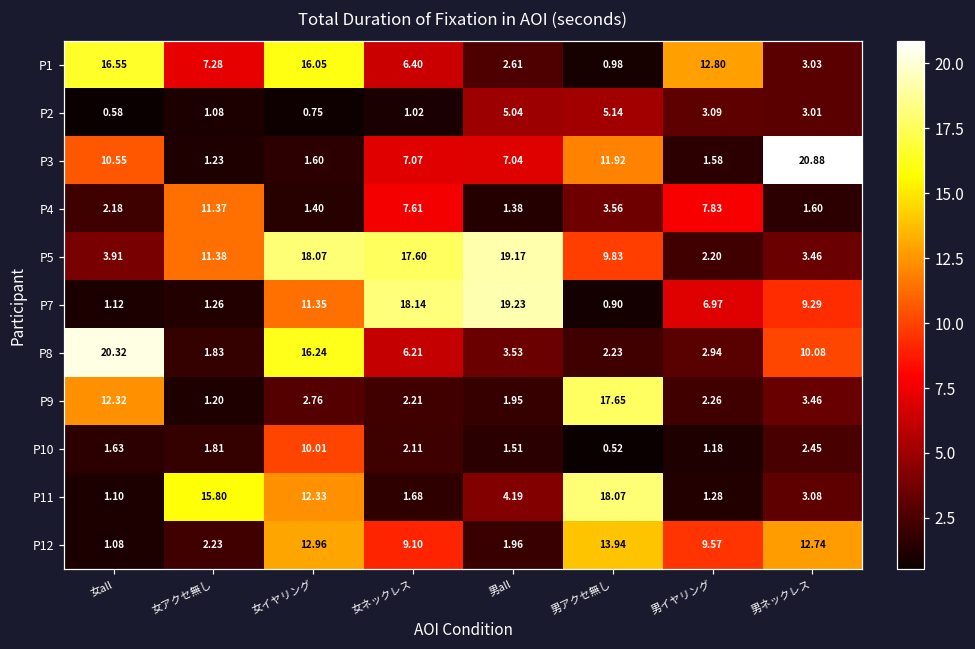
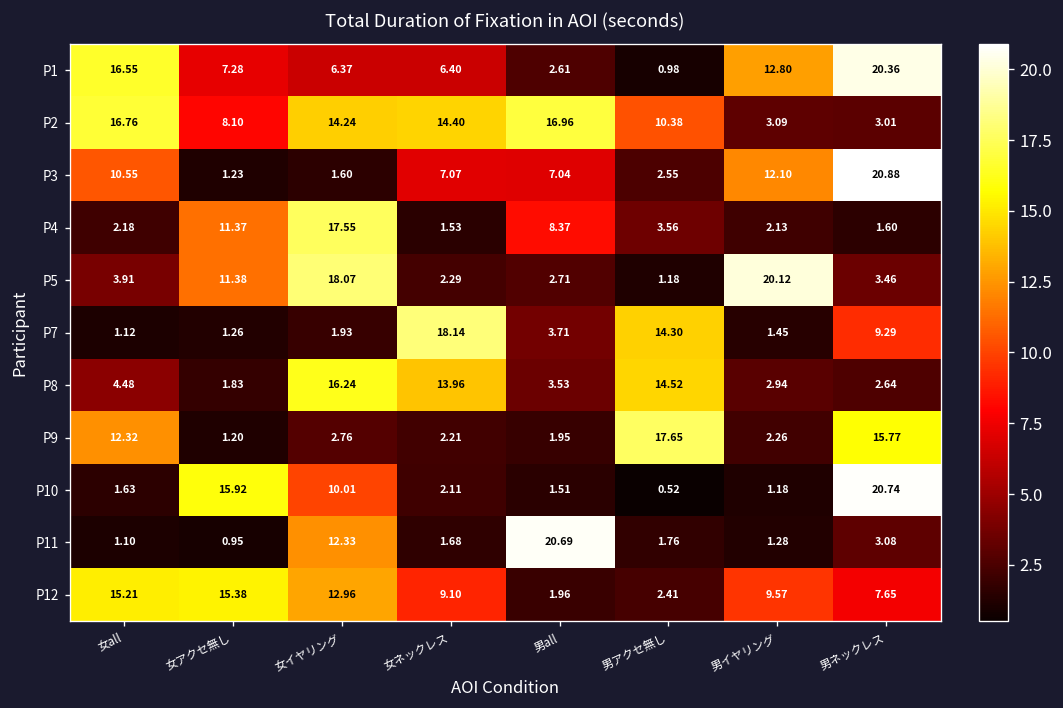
  {
    "P1": {
      "女all": 16.55,
      "女アクセ無し": 7.28,
-     "女イヤリング": 16.05,
+     "女イヤリング": 6.37,
      "女ネックレス": 6.40,
      "男all": 2.61,
      "男アクセ無し": 0.98,
      "男イヤリング": 12.80,
-     "男ネックレス": 3.03
+     "男ネックレス": 20.36
    },
    "P2": {
-     "女all": 0.58,
-     "女アクセ無し": 1.08,
-     "女イヤリング": 0.75,
-     "女ネックレス": 1.02,
-     "男all": 5.04,
-     "男アクセ無し": 5.14,
+     "女all": 16.76,
+     "女アクセ無し": 8.10,
+     "女イヤリング": 14.24,
+     "女ネックレス": 14.40,
+     "男all": 16.96,
+     "男アクセ無し": 10.38,
      "男イヤリング": 3.09,
      "男ネックレス": 3.01
    },
    "P3": {
      "女all": 10.55,
      "女アクセ無し": 1.23,
      "女イヤリング": 1.60,
      "女ネックレス": 7.07,
      "男all": 7.04,
-     "男アクセ無し": 11.92,
-     "男イヤリング": 1.58,
+     "男アクセ無し": 2.55,
+     "男イヤリング": 12.10,
      "男ネックレス": 20.88
    },
    "P4": {
      "女all": 2.18,
      "女アクセ無し": 11.37,
-     "女イヤリング": 1.40,
-     "女ネックレス": 7.61,
-     "男all": 1.38,
+     "女イヤリング": 17.55,
+     "女ネックレス": 1.53,
+     "男all": 8.37,
      "男アクセ無し": 3.56,
-     "男イヤリング": 7.83,
+     "男イヤリング": 2.13,
      "男ネックレス": 1.60
    },
    "P5": {
      "女all": 3.91,
      "女アクセ無し": 11.38,
      "女イヤリング": 18.07,
-     "女ネックレス": 17.60,
-     "男all": 19.17,
-     "男アクセ無し": 9.83,
-     "男イヤリング": 2.20,
+     "女ネックレス": 2.29,
+     "男all": 2.71,
+     "男アクセ無し": 1.18,
+     "男イヤリング": 20.12,
      "男ネックレス": 3.46
    },
    "P7": {
      "女all": 1.12,
      "女アクセ無し": 1.26,
-     "女イヤリング": 11.35,
+     "女イヤリング": 1.93,
      "女ネックレス": 18.14,
-     "男all": 19.23,
-     "男アクセ無し": 0.90,
-     "男イヤリング": 6.97,
+     "男all": 3.71,
+     "男アクセ無し": 14.30,
+     "男イヤリング": 1.45,
      "男ネックレス": 9.29
    },
    "P8": {
-     "女all": 20.32,
+     "女all": 4.48,
      "女アクセ無し": 1.83,
      "女イヤリング": 16.24,
-     "女ネックレス": 6.21,
+     "女ネックレス": 13.96,
      "男all": 3.53,
-     "男アクセ無し": 2.23,
+     "男アクセ無し": 14.52,
      "男イヤリング": 2.94,
-     "男ネックレス": 10.08
+     "男ネックレス": 2.64
    },
    "P9": {
      "女all": 12.32,
      "女アクセ無し": 1.20,
      "女イヤリング": 2.76,
      "女ネックレス": 2.21,
      "男all": 1.95,
      "男アクセ無し": 17.65,
      "男イヤリング": 2.26,
-     "男ネックレス": 3.46
+     "男ネックレス": 15.77
    },
    "P10": {
      "女all": 1.63,
-     "女アクセ無し": 1.81,
+     "女アクセ無し": 15.92,
      "女イヤリング": 10.01,
      "女ネックレス": 2.11,
      "男all": 1.51,
      "男アクセ無し": 0.52,
      "男イヤリング": 1.18,
-     "男ネックレス": 2.45
+     "男ネックレス": 20.74
    },
    "P11": {
      "女all": 1.10,
-     "女アクセ無し": 15.80,
+     "女アクセ無し": 0.95,
      "女イヤリング": 12.33,
      "女ネックレス": 1.68,
-     "男all": 4.19,
-     "男アクセ無し": 18.07,
+     "男all": 20.69,
+     "男アクセ無し": 1.76,
      "男イヤリング": 1.28,
      "男ネックレス": 3.08
    },
    "P12": {
-     "女all": 1.08,
-     "女アクセ無し": 2.23,
+     "女all": 15.21,
+     "女アクセ無し": 15.38,
      "女イヤリング": 12.96,
      "女ネックレス": 9.10,
      "男all": 1.96,
-     "男アクセ無し": 13.94,
+     "男アクセ無し": 2.41,
      "男イヤリング": 9.57,
-     "男ネックレス": 12.74
+     "男ネックレス": 7.65
    }
  }
